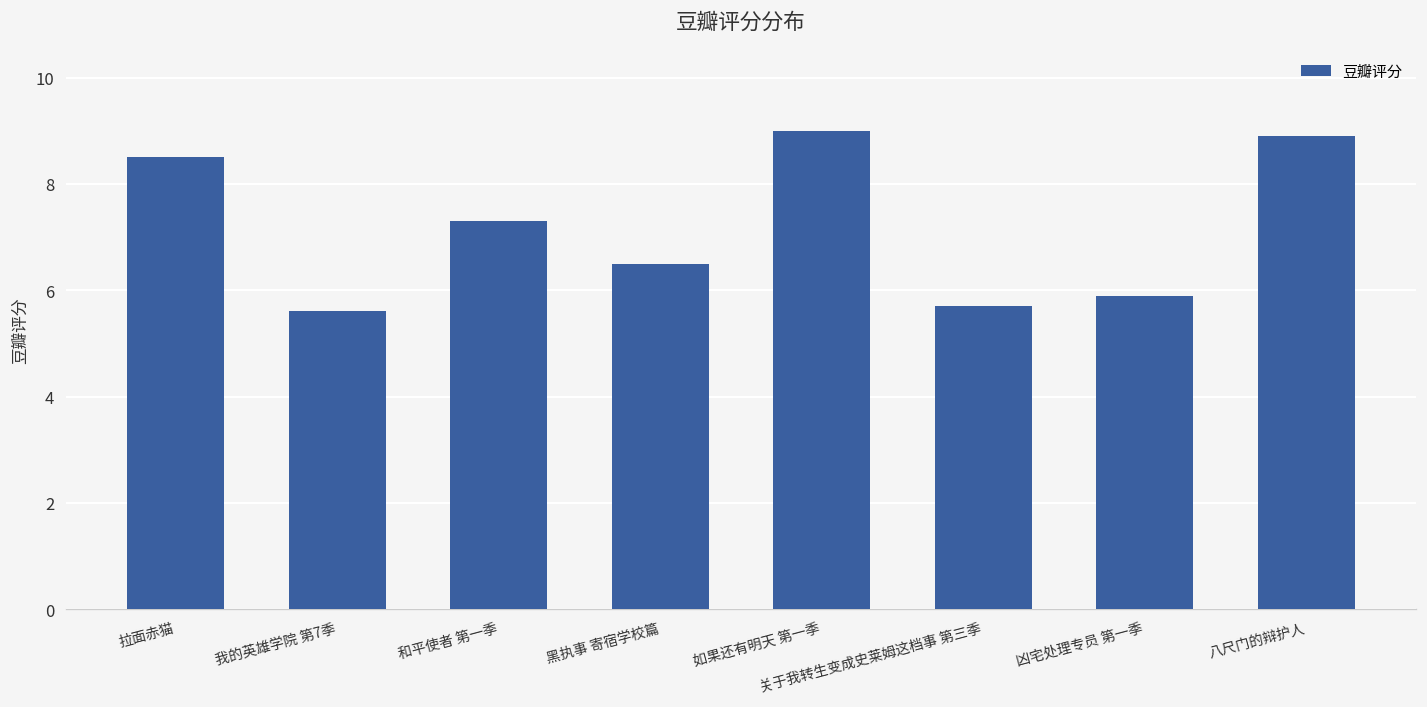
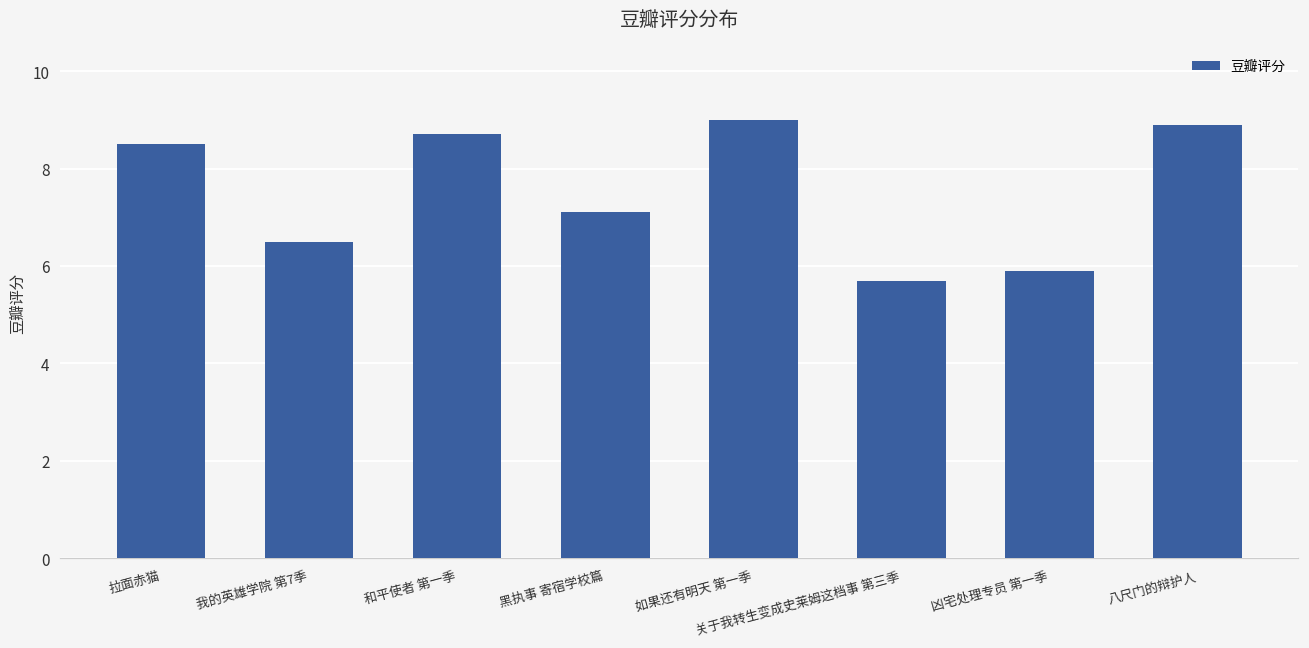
  {
    "拉面赤猫": 8.5,
-   "我的英雄学院 第7季": 5.6,
-   "和平使者 第一季": 7.3,
-   "黑执事 寄宿学校篇": 6.5,
+   "我的英雄学院 第7季": 6.5,
+   "和平使者 第一季": 8.7,
+   "黑执事 寄宿学校篇": 7.1,
    "如果还有明天 第一季": 9.0,
    "关于我转生变成史莱姆这档事 第三季": 5.7,
    "凶宅处理专员 第一季": 5.9,
    "八尺门的辩护人": 8.9
  }
